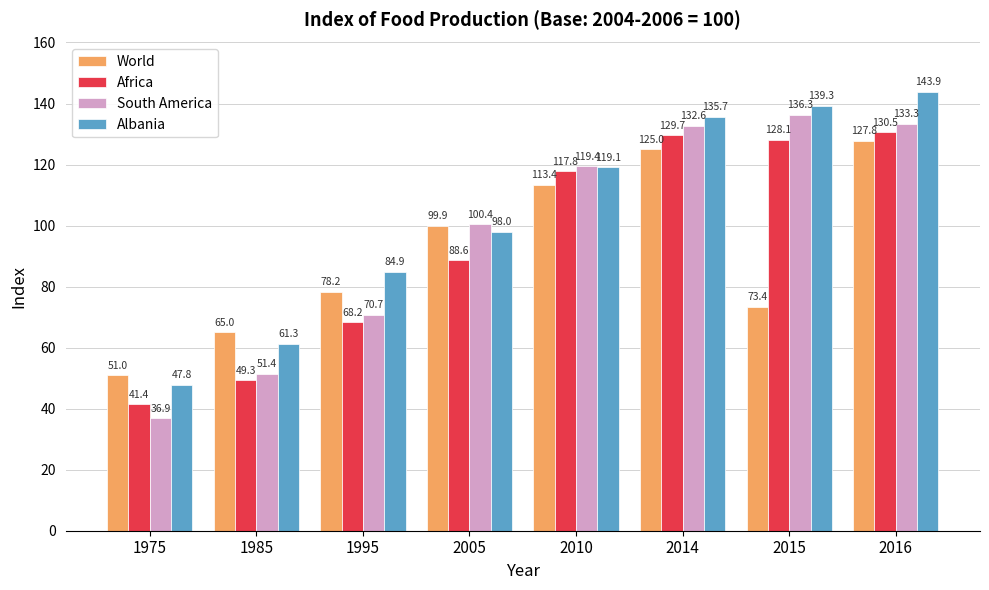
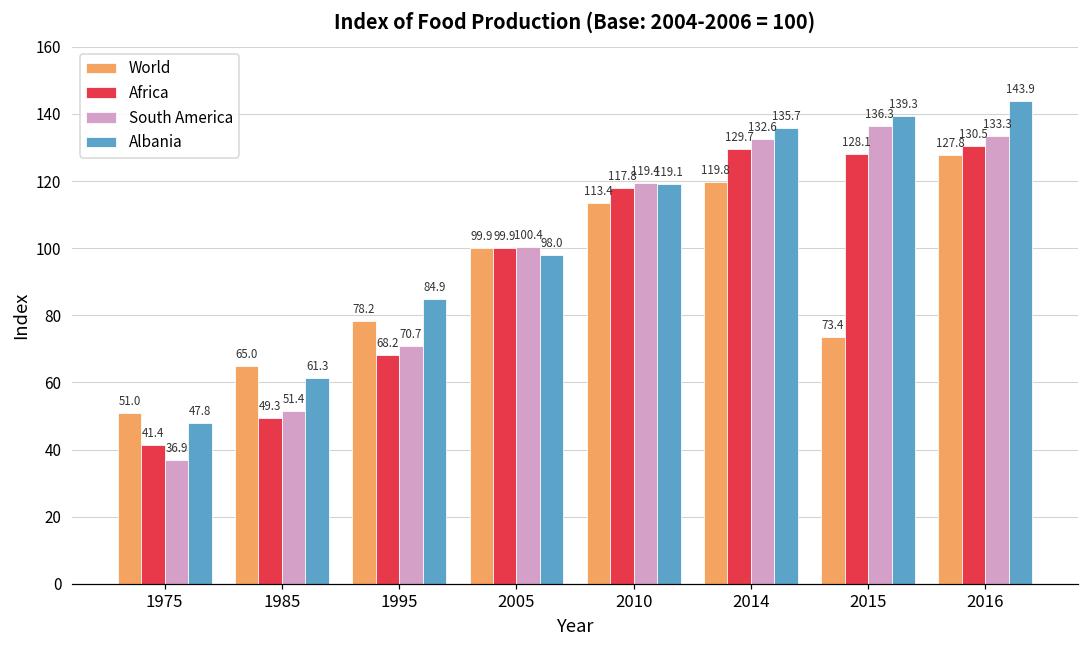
  {
    "World": {
      "1975": 51.0,
      "1985": 65.0,
      "1995": 78.2,
      "2005": 99.9,
      "2010": 113.4,
-     "2014": 125.0,
+     "2014": 119.8,
      "2015": 73.4,
      "2016": 127.8
    },
    "Africa": {
      "1975": 41.4,
      "1985": 49.3,
      "1995": 68.2,
-     "2005": 88.6,
+     "2005": 99.9,
      "2010": 117.8,
      "2014": 129.7,
      "2015": 128.1,
      "2016": 130.5
    },
    "South America": {
      "1975": 36.9,
      "1985": 51.4,
      "1995": 70.7,
      "2005": 100.4,
      "2014": 132.6,
      "2015": 136.3,
      "2016": 133.3
    },
    "Albania": {
      "1975": 47.8,
      "1985": 61.3,
      "1995": 84.9,
      "2005": 98.0,
      "2014": 135.7,
      "2015": 139.3,
      "2016": 143.9
    }
  }
